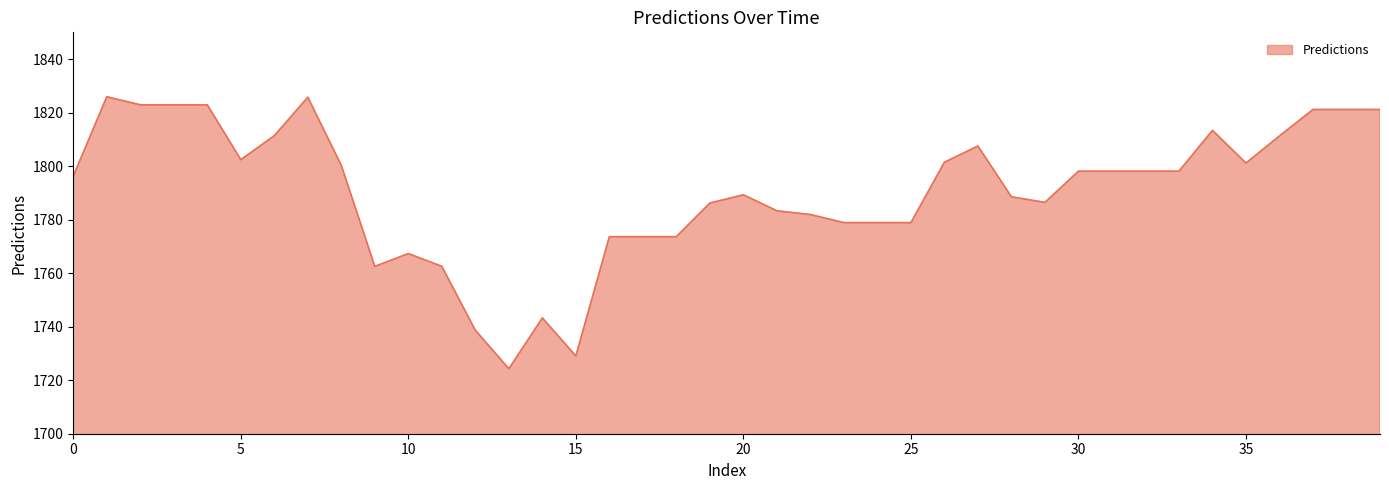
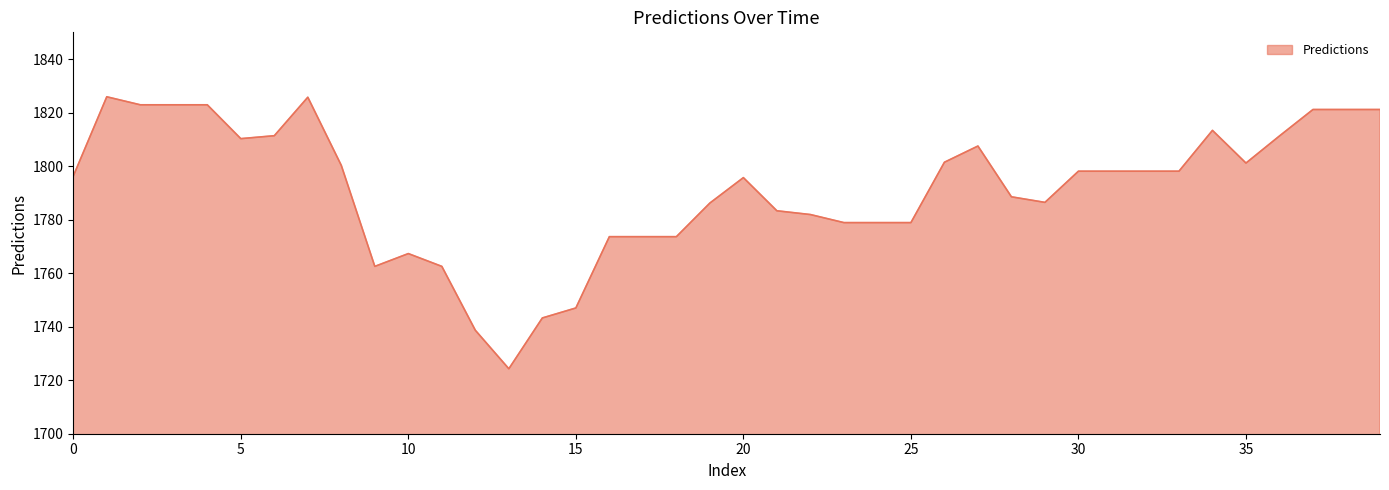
  {
    "0": 1796,
-   "5": 1802,
+   "5": 1810,
    "10": 1767,
-   "15": 1729,
-   "20": 1789,
+   "15": 1747,
+   "20": 1796,
    "25": 1779,
    "30": 1798,
    "35": 1801
  }
